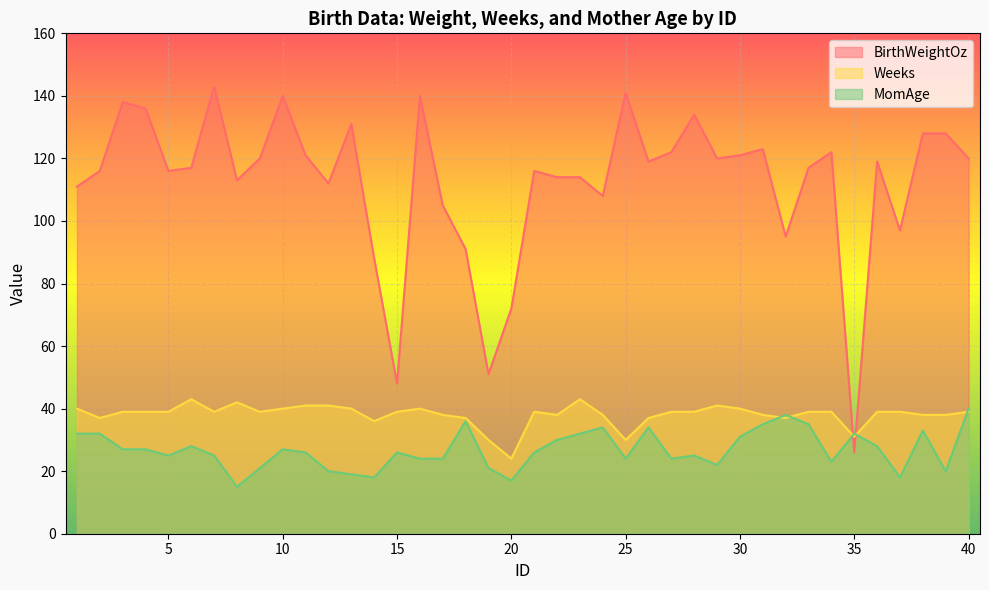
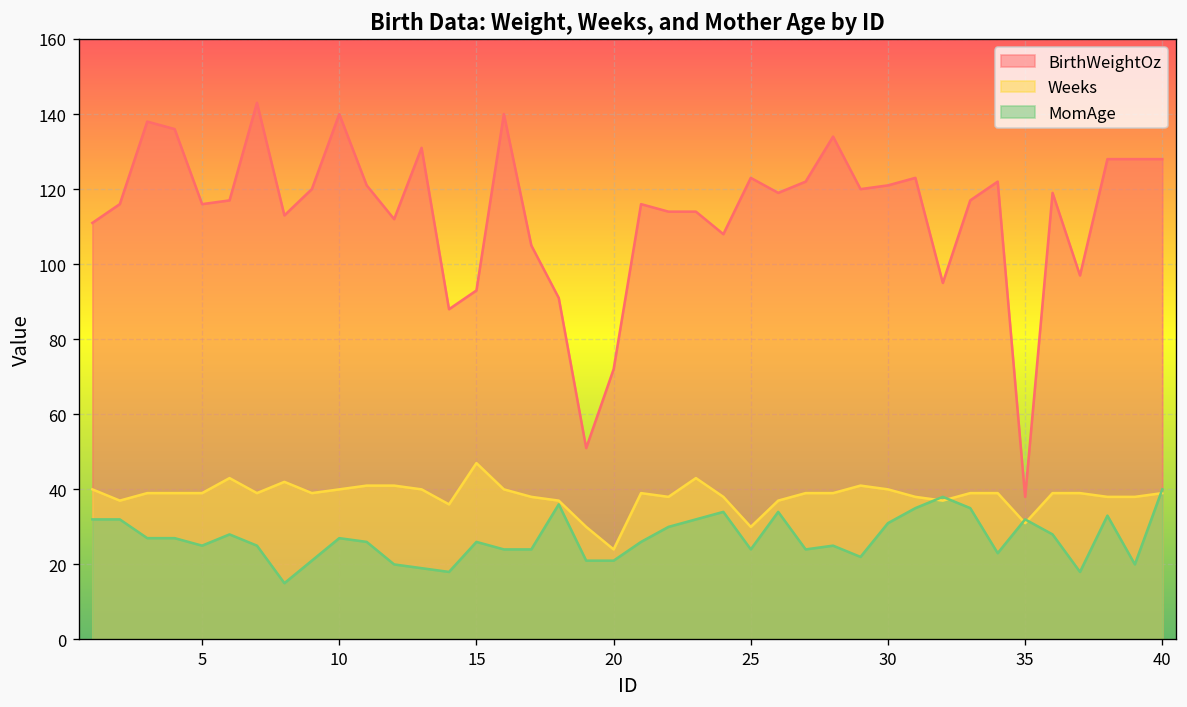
  {
    "BirthWeightOz": {
      "5": 116,
      "10": 140,
-     "15": 48,
+     "15": 93,
      "20": 72,
-     "25": 141,
+     "25": 123,
      "30": 121,
-     "35": 26,
-     "40": 120
+     "35": 38,
+     "40": 128
    },
    "Weeks": {
      "5": 39,
      "10": 40,
-     "15": 39,
+     "15": 47,
      "20": 24,
      "25": 30,
      "30": 40,
      "35": 31,
      "40": 39
    },
    "MomAge": {
      "5": 25,
      "10": 27,
      "15": 26,
-     "20": 17,
+     "20": 21,
      "25": 24,
      "30": 31,
      "35": 32,
      "40": 40
    }
  }
